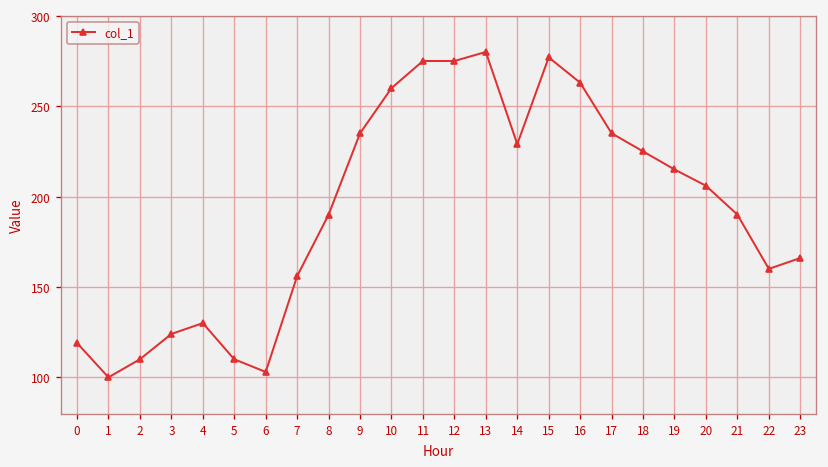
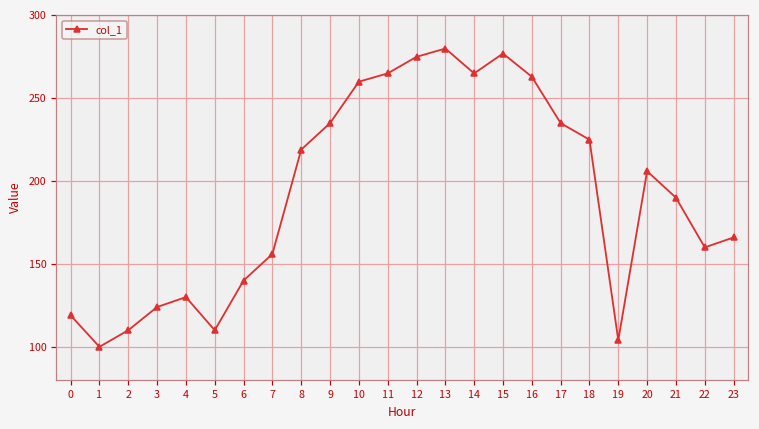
  {
    "0": 119,
    "1": 100,
    "2": 110,
    "3": 124,
    "4": 130,
    "5": 110,
-   "6": 103,
+   "6": 140,
    "7": 156,
-   "8": 190,
+   "8": 219,
    "9": 235,
    "10": 260,
-   "11": 275,
+   "11": 265,
    "12": 275,
    "13": 280,
-   "14": 229,
+   "14": 265,
    "15": 277,
    "16": 263,
    "17": 235,
    "18": 225,
-   "19": 215,
+   "19": 104,
    "20": 206,
    "21": 190,
    "22": 160,
    "23": 166
  }
